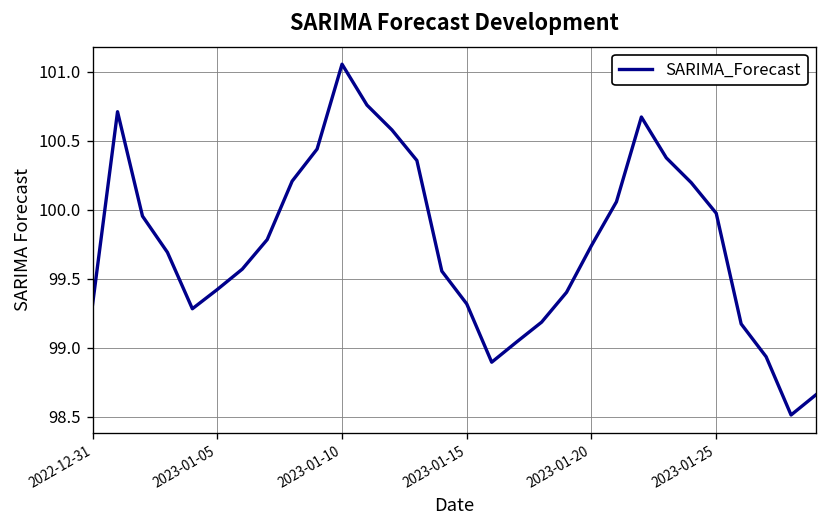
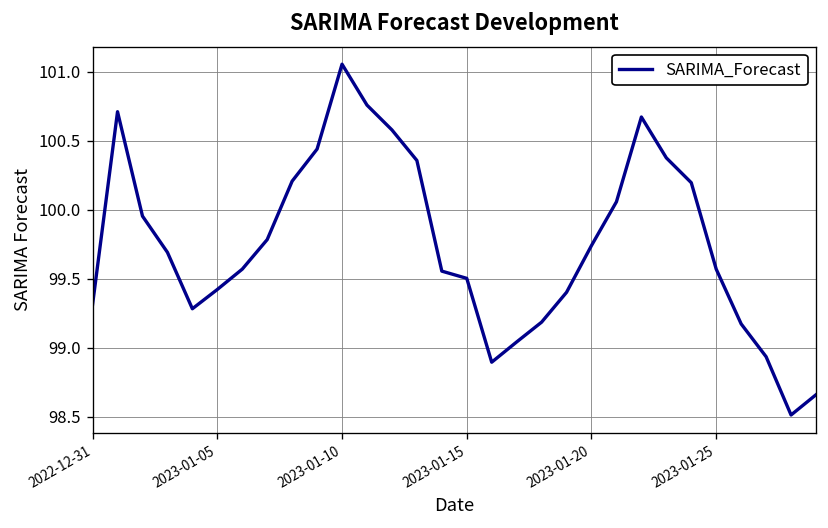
  {
    "2022-12-31": 99.31,
    "2023-01-05": 99.42,
    "2023-01-10": 101.05,
-   "2023-01-15": 99.32,
+   "2023-01-15": 99.50,
    "2023-01-20": 99.74,
-   "2023-01-25": 99.97
+   "2023-01-25": 99.57
  }
